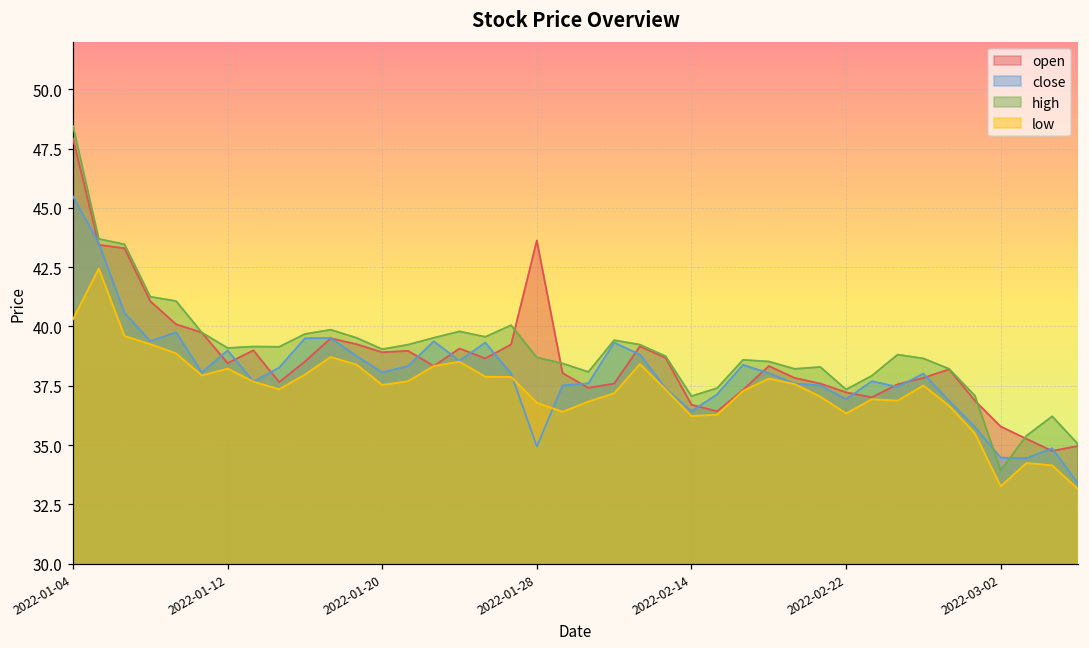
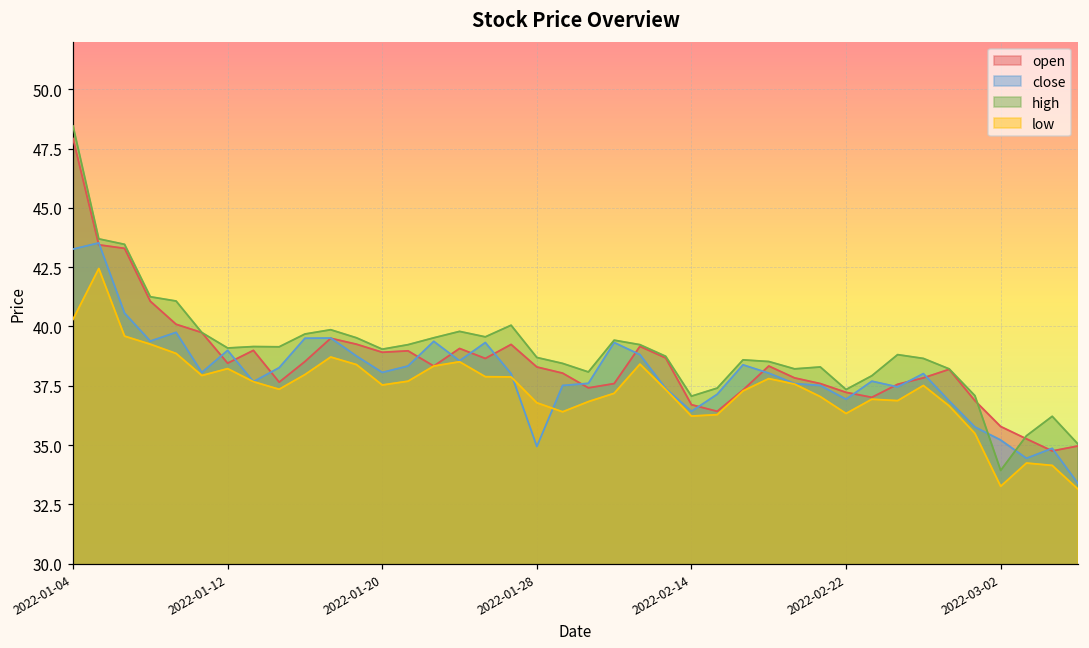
  {
    "open": {
      "2022-01-04": 47.9,
      "2022-01-12": 38.5,
      "2022-01-20": 38.9,
-     "2022-01-28": 43.6,
+     "2022-01-28": 38.3,
      "2022-02-14": 36.7,
      "2022-02-22": 37.2,
      "2022-03-02": 35.8
    },
    "close": {
-     "2022-01-04": 45.5,
+     "2022-01-04": 43.3,
      "2022-01-20": 38.1,
      "2022-01-28": 34.9,
      "2022-02-14": 36.4,
      "2022-02-22": 36.9,
-     "2022-03-02": 34.5
+     "2022-03-02": 35.2
    },
    "high": {
      "2022-01-04": 48.5,
      "2022-01-20": 39.0,
      "2022-01-28": 38.7,
      "2022-02-14": 37.1,
      "2022-02-22": 37.3,
      "2022-03-02": 33.9
    },
    "low": {
      "2022-01-04": 40.3,
      "2022-01-12": 38.2,
      "2022-01-20": 37.5,
      "2022-01-28": 36.8,
      "2022-02-14": 36.2,
      "2022-02-22": 36.3,
      "2022-03-02": 33.3
    }
  }
